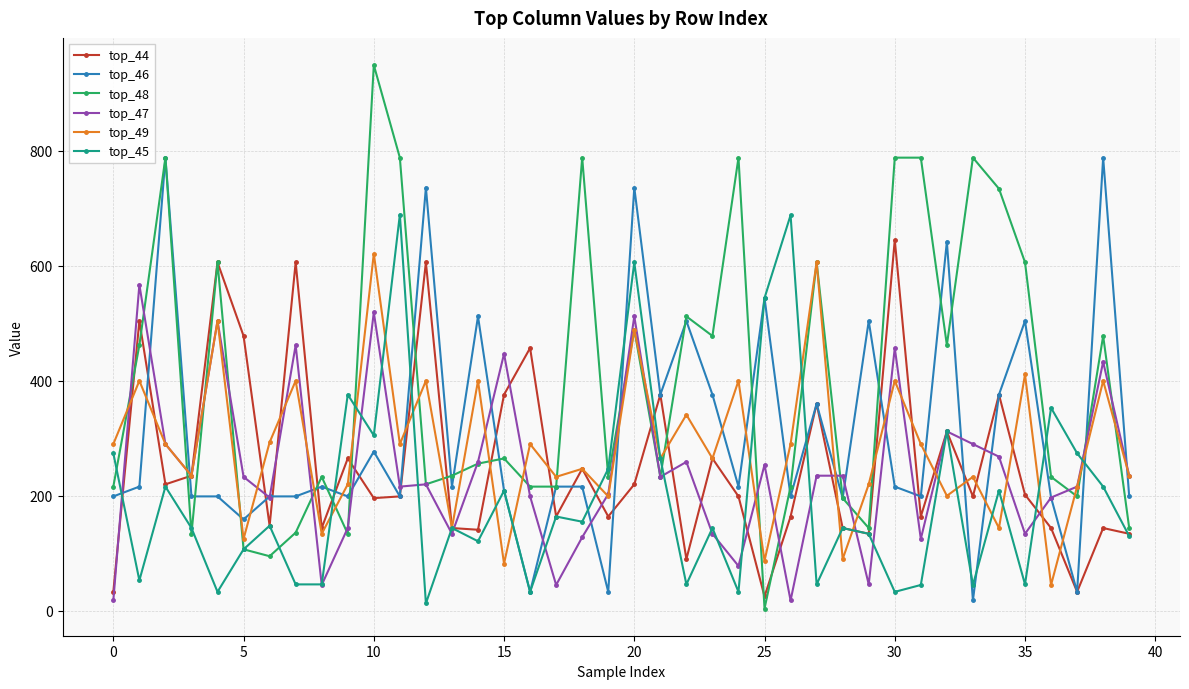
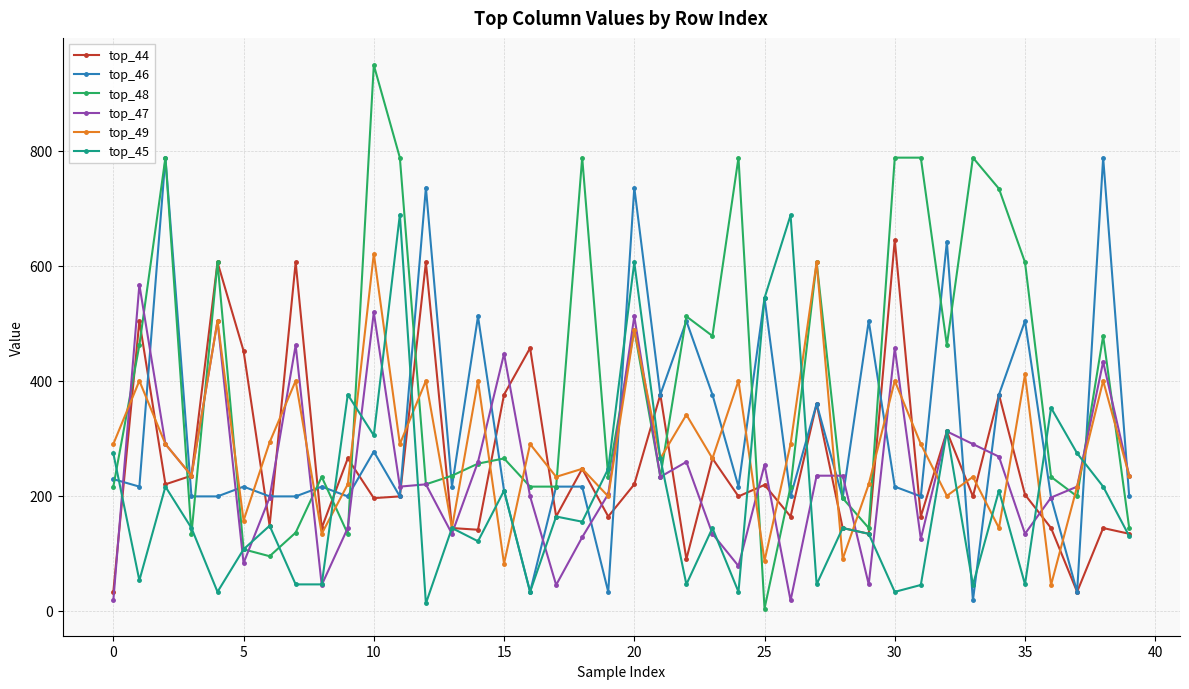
  {
    "top_44": {
      "0": 30,
-     "5": 480,
+     "5": 450,
      "10": 200,
      "15": 380,
      "20": 220,
-     "25": 30,
+     "25": 220,
      "30": 650,
      "35": 200
    },
    "top_46": {
-     "0": 200,
-     "5": 160,
+     "0": 230,
+     "5": 220,
      "10": 280,
      "20": 740,
      "30": 220,
      "35": 500
    },
    "top_47": {
      "0": 20,
-     "5": 230,
+     "5": 80,
      "10": 520,
      "15": 450,
      "20": 510,
      "25": 250,
      "30": 460,
      "35": 130
    },
    "top_49": {
      "0": 290,
-     "5": 130,
+     "5": 160,
      "10": 620,
      "15": 80,
      "25": 90,
      "30": 400,
      "35": 410
    }
  }
